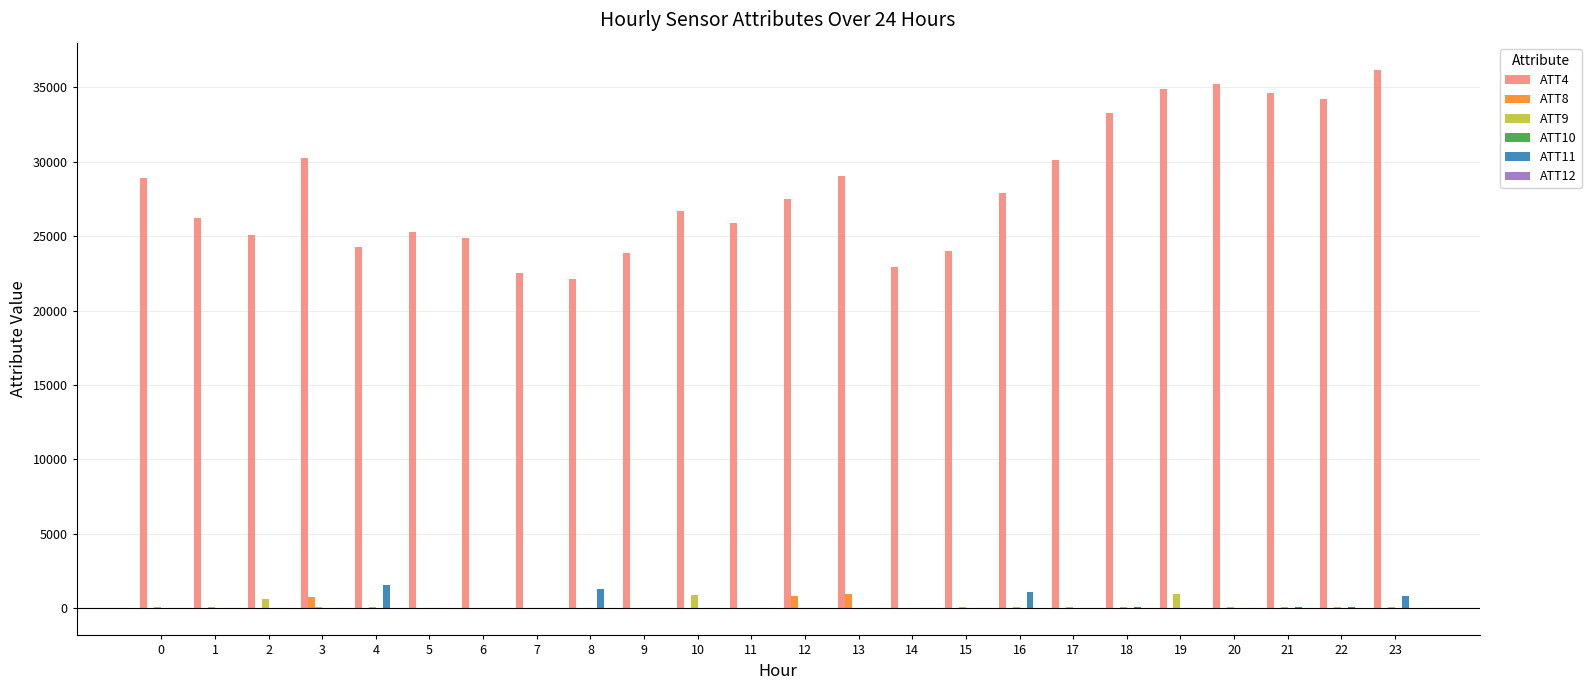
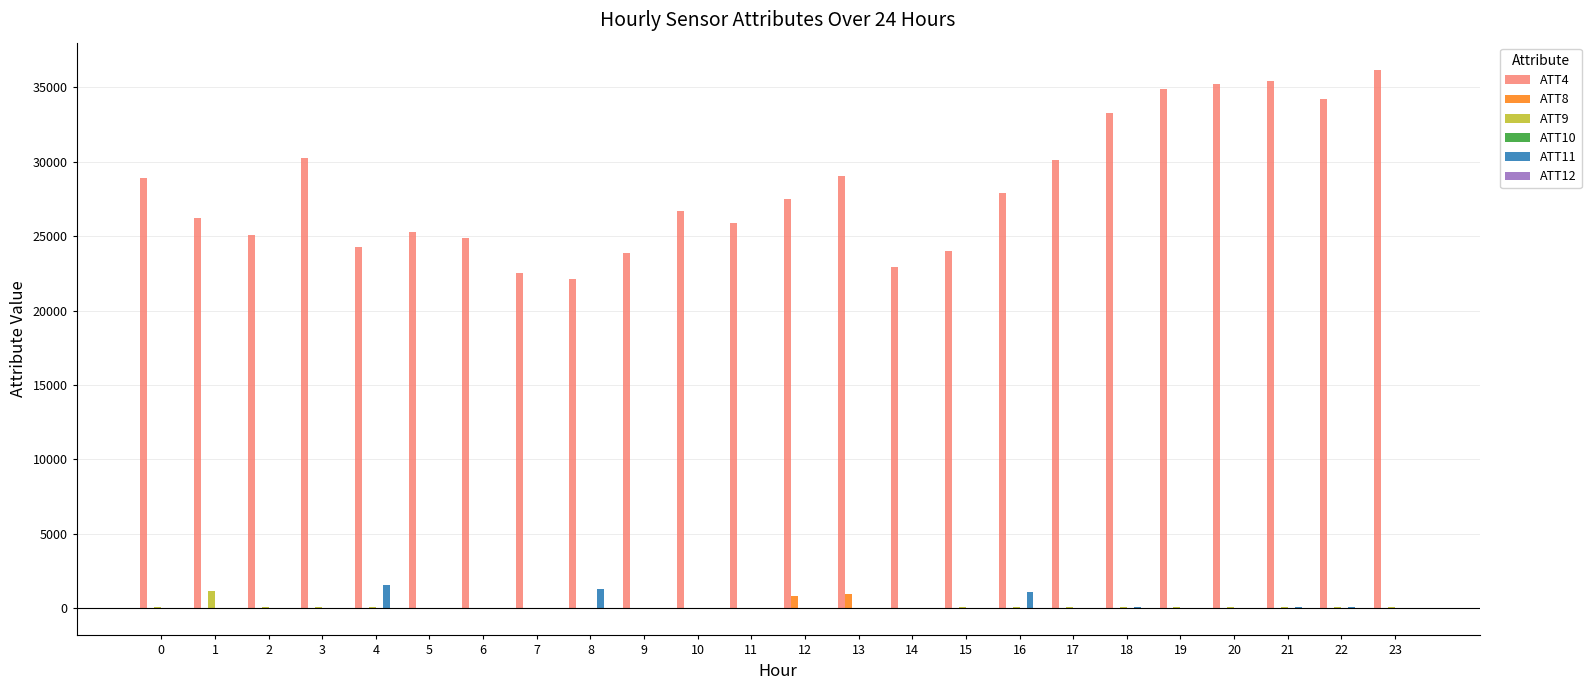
  {
    "ATT4": {
      "0": 28900,
      "1": 26200,
      "2": 25100,
      "3": 30300,
      "4": 24300,
      "5": 25300,
      "6": 24900,
      "7": 22500,
      "8": 22100,
      "9": 23900,
      "10": 26700,
      "11": 25900,
      "12": 27500,
      "13": 29100,
      "14": 22900,
      "15": 24000,
      "16": 27900,
      "17": 30100,
      "18": 33300,
      "19": 34900,
      "20": 35200,
-     "21": 34600,
+     "21": 35400,
      "22": 34200,
      "23": 36200
    },
    "ATT8": {
-     "3": 700,
+     "3": 0,
      "12": 800,
      "13": 900
    },
    "ATT9": {
-     "1": 0,
-     "2": 600,
-     "10": 900,
-     "19": 1000
+     "1": 1200,
+     "2": 0,
+     "10": 0,
+     "19": 0
    },
    "ATT11": {
      "4": 1500,
      "8": 1200,
      "16": 1100,
-     "23": 800
+     "23": 0
    }
  }
